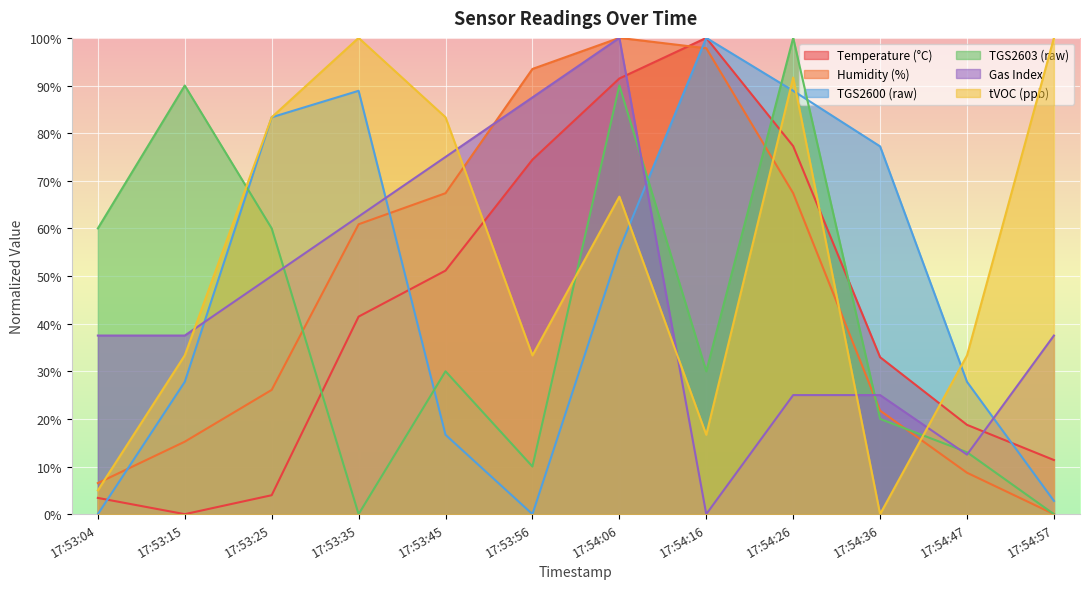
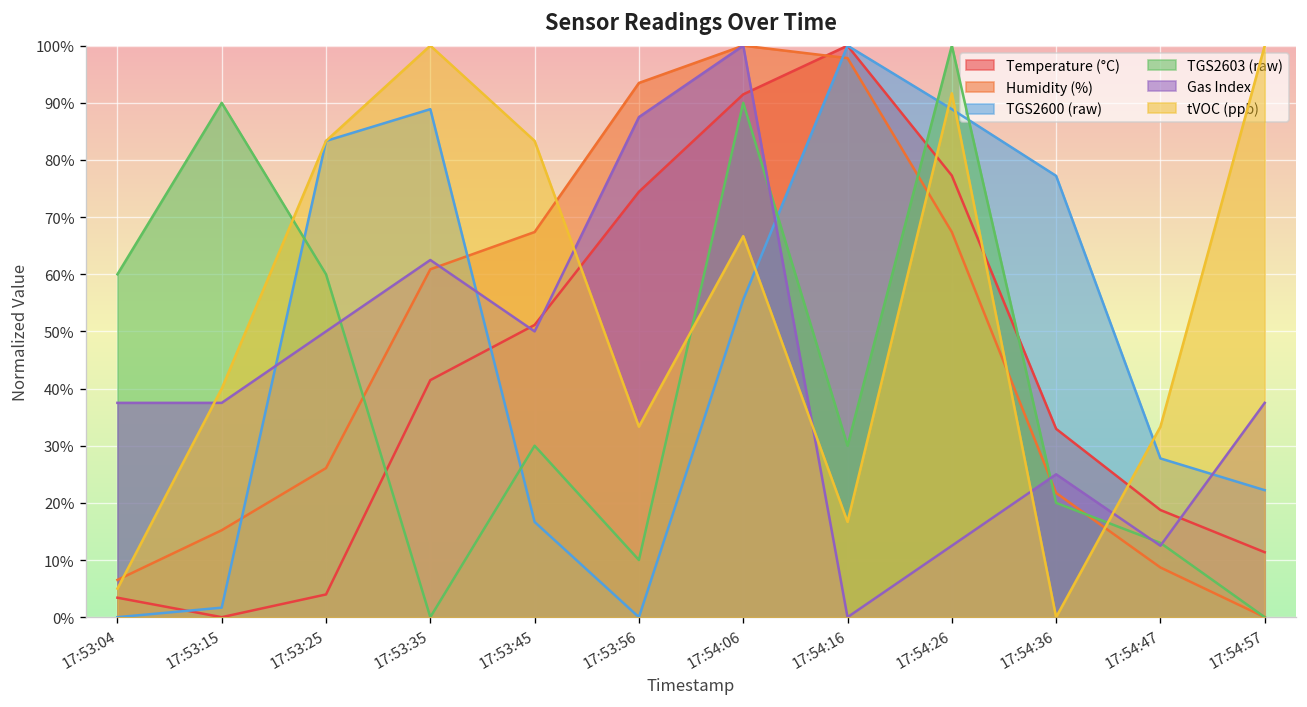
  {
    "TGS2600 (raw)": {
      "17:53:04": "0%",
-     "17:53:15": "28%",
+     "17:53:15": "2%",
      "17:53:35": "89%",
      "17:53:45": "17%",
      "17:53:56": "0%",
      "17:54:06": "56%",
      "17:54:26": "89%",
      "17:54:36": "77%",
      "17:54:47": "28%",
-     "17:54:57": "3%"
+     "17:54:57": "22%"
    },
    "TGS2603 (raw)": {
      "17:53:04": "60%",
      "17:53:15": "90%",
      "17:53:25": "60%",
      "17:53:35": "0%",
      "17:53:45": "30%",
      "17:53:56": "10%",
      "17:54:06": "90%",
      "17:54:16": "30%",
      "17:54:26": "100%",
      "17:54:36": "20%"
    },
    "Gas Index": {
      "17:53:04": "38%",
      "17:53:15": "38%",
      "17:53:25": "50%",
      "17:53:35": "63%",
-     "17:53:45": "75%",
+     "17:53:45": "50%",
      "17:53:56": "88%",
      "17:54:16": "0%",
-     "17:54:26": "25%",
+     "17:54:26": "13%",
      "17:54:36": "25%",
      "17:54:57": "38%"
    },
    "tVOC (ppb)": {
      "17:53:04": "5%",
-     "17:53:15": "33%",
+     "17:53:15": "40%",
      "17:53:35": "100%",
      "17:53:45": "83%",
      "17:53:56": "33%",
      "17:54:06": "67%",
      "17:54:16": "17%",
      "17:54:26": "92%",
      "17:54:36": "0%",
      "17:54:47": "33%",
      "17:54:57": "100%"
    }
  }
